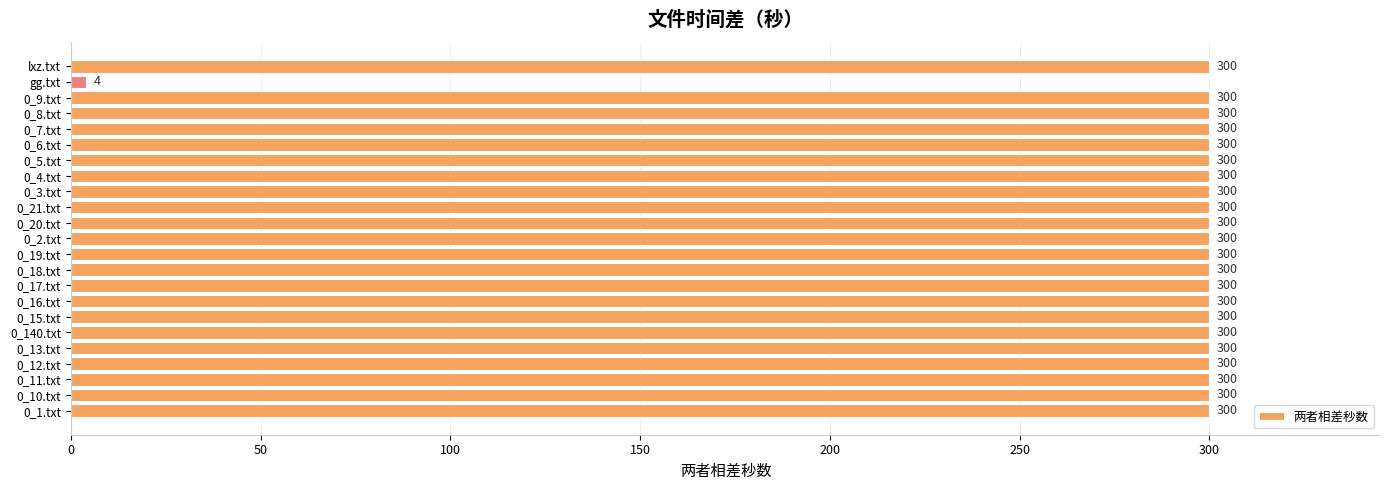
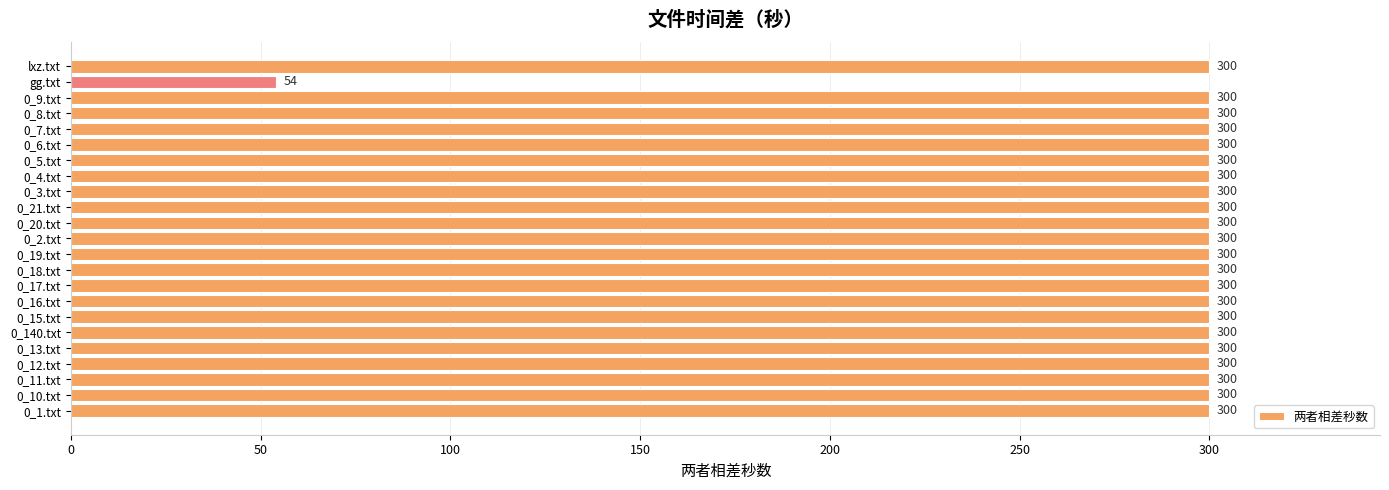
  {
    "lxz.txt": 300,
-   "gg.txt": 4,
+   "gg.txt": 54,
    "0_9.txt": 300,
    "0_8.txt": 300,
    "0_7.txt": 300,
    "0_6.txt": 300,
    "0_5.txt": 300,
    "0_4.txt": 300,
    "0_3.txt": 300,
    "0_21.txt": 300,
    "0_20.txt": 300,
    "0_2.txt": 300,
    "0_19.txt": 300,
    "0_18.txt": 300,
    "0_17.txt": 300,
    "0_16.txt": 300,
    "0_15.txt": 300,
    "0_140.txt": 300,
    "0_13.txt": 300,
    "0_12.txt": 300,
    "0_11.txt": 300,
    "0_10.txt": 300,
    "0_1.txt": 300
  }
